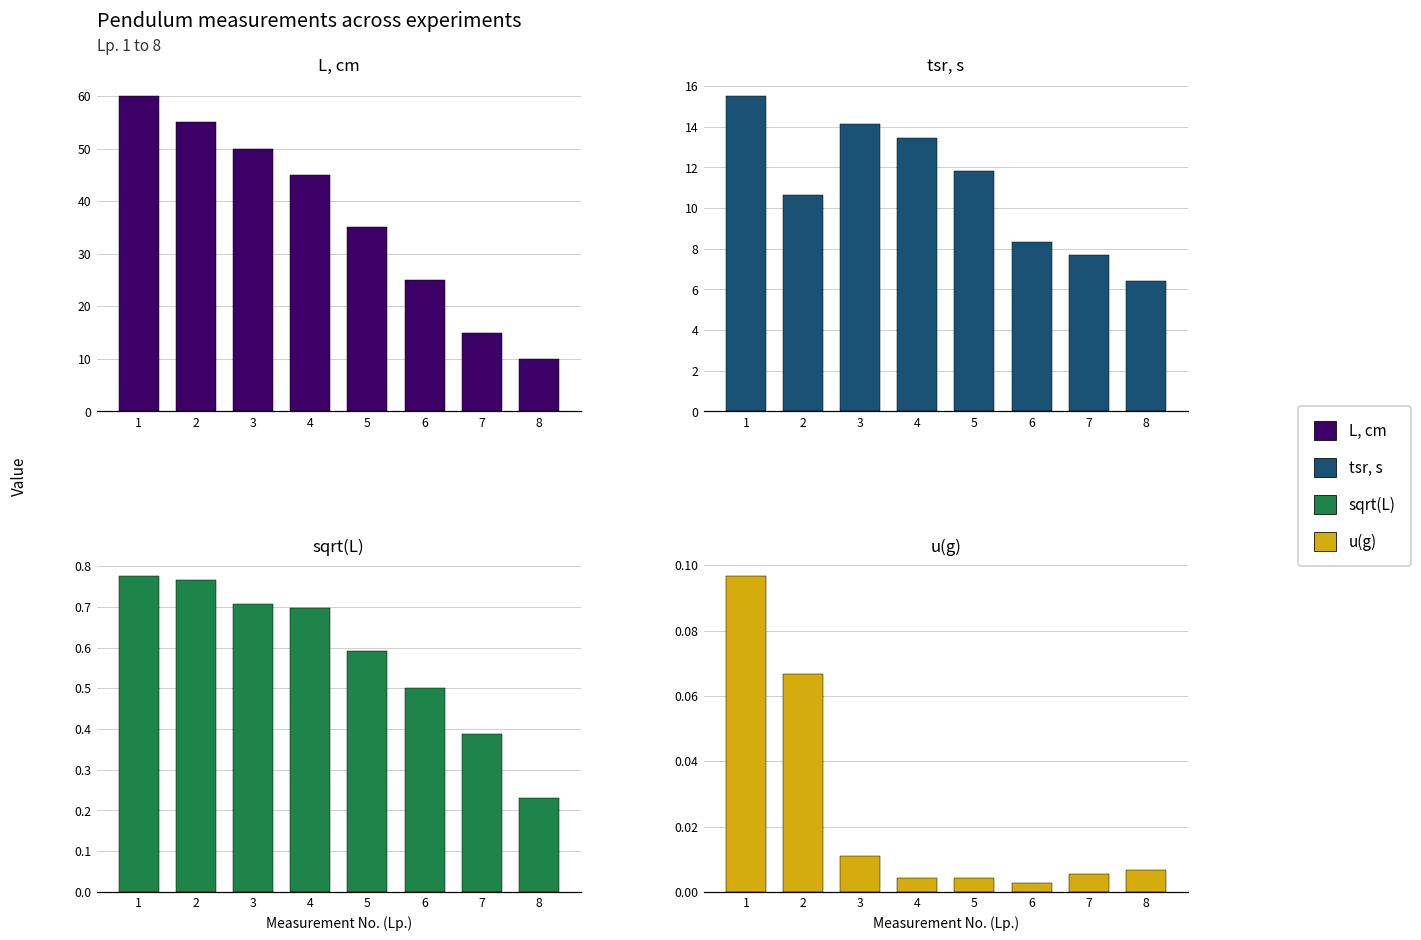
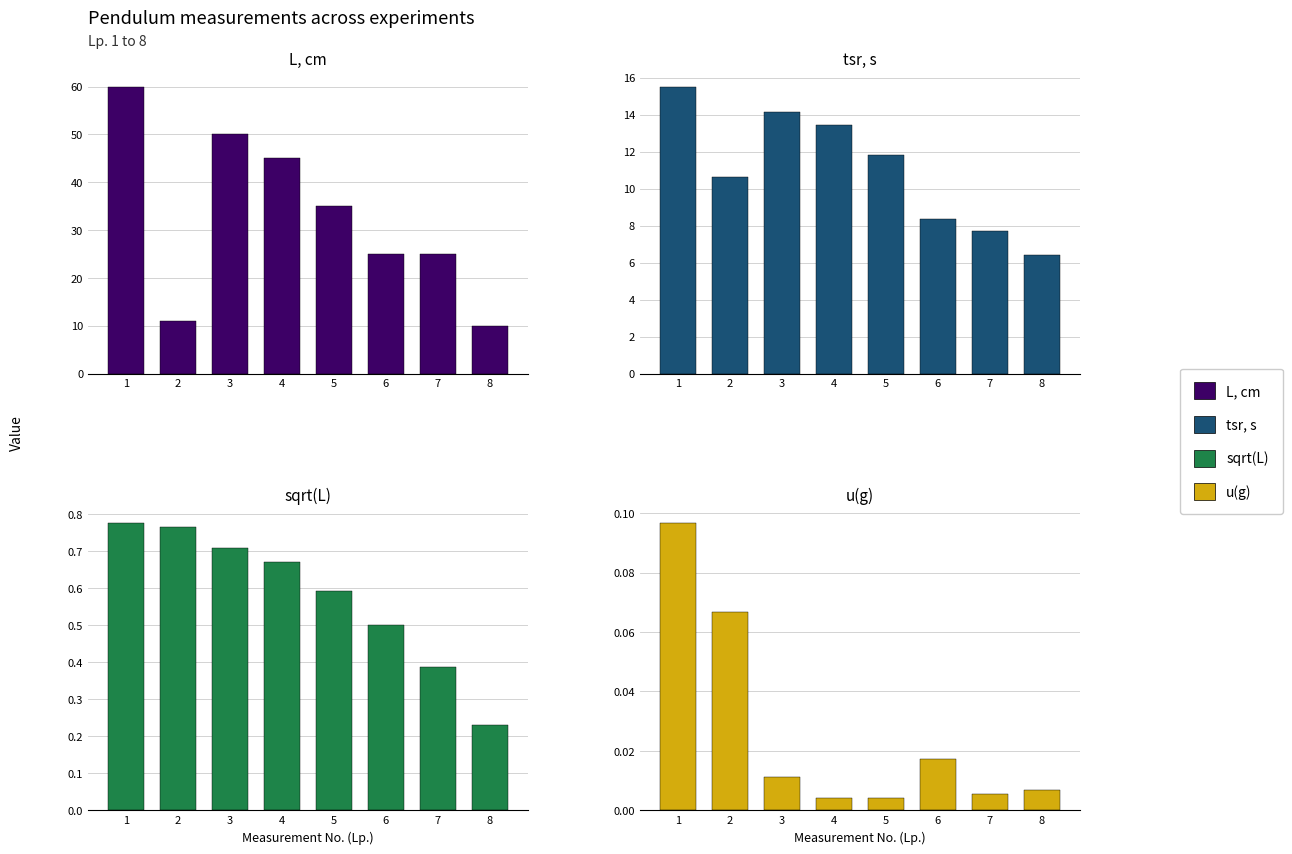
  {
    "L, cm": {
      "1": 60,
-     "2": 55,
+     "2": 11,
      "3": 50,
      "4": 45,
      "5": 35,
      "6": 25,
-     "7": 15,
+     "7": 25,
      "8": 10
    },
    "tsr, s": {
      "1": 15.5,
      "2": 10.7,
      "3": 14.1,
      "4": 13.4,
      "5": 11.8,
      "6": 8.3,
      "7": 7.7,
      "8": 6.4
    },
    "sqrt(L)": {
      "1": 0.77,
      "2": 0.77,
      "3": 0.71,
-     "4": 0.70,
+     "4": 0.67,
      "5": 0.59,
      "6": 0.50,
      "7": 0.39,
      "8": 0.23
    },
    "u(g)": {
      "1": 0.097,
      "2": 0.067,
      "3": 0.011,
      "4": 0.004,
      "5": 0.004,
-     "6": 0.003,
+     "6": 0.017,
      "7": 0.006,
      "8": 0.007
    }
  }
